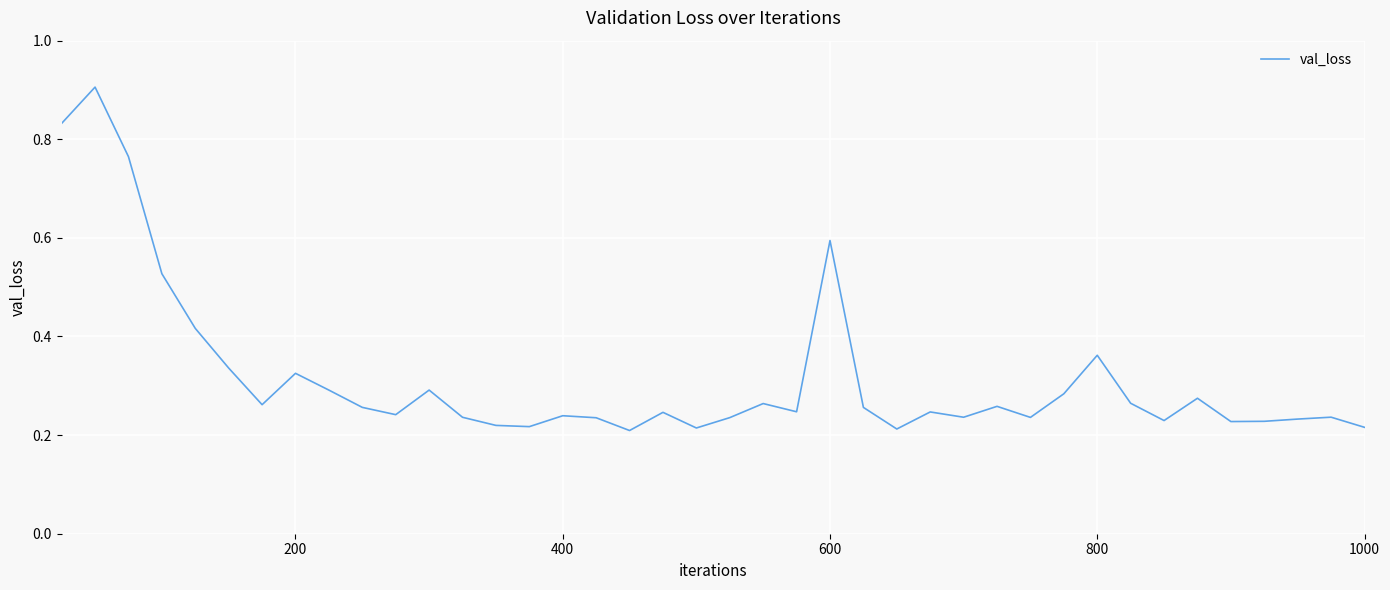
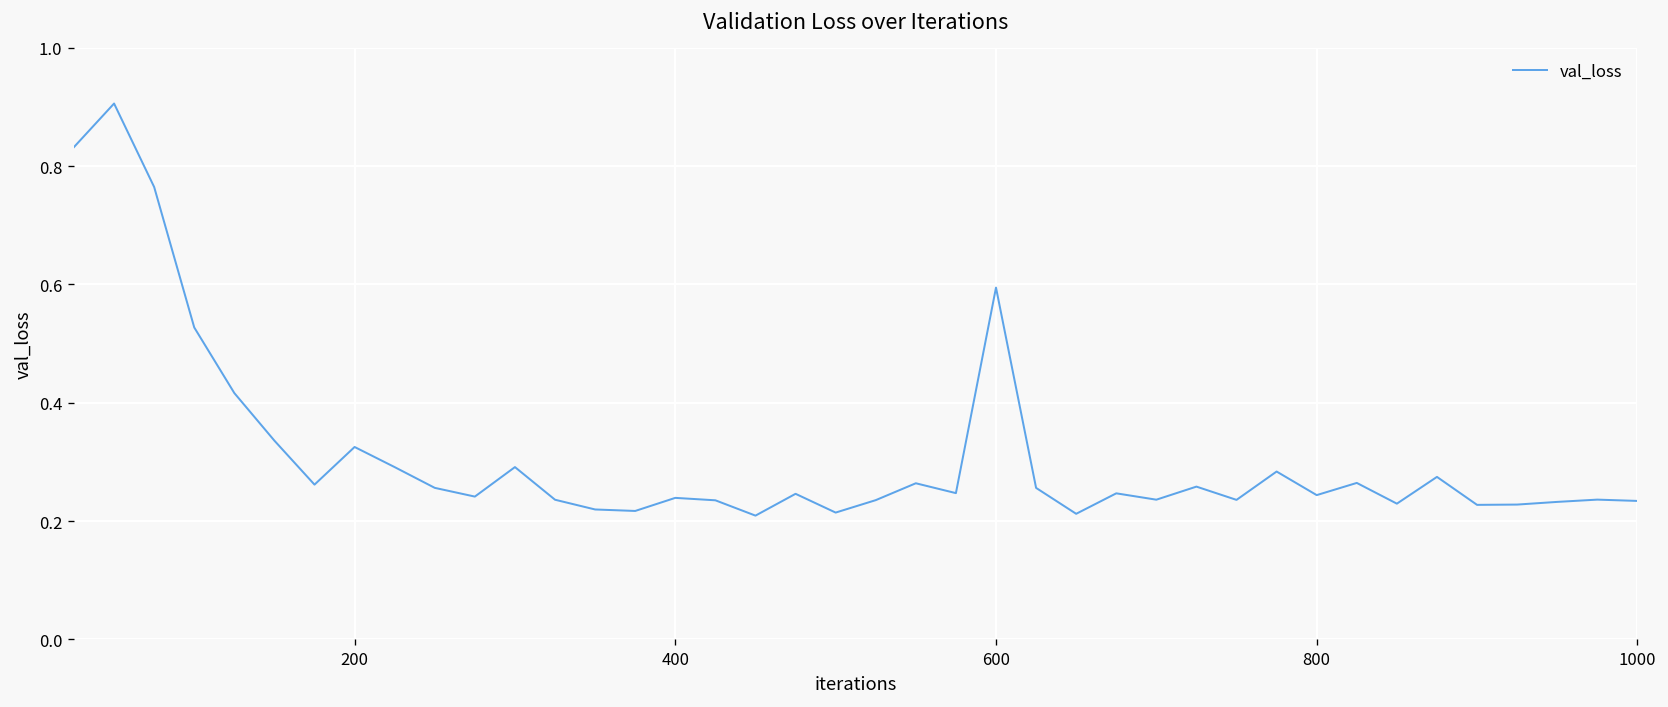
  {
    "200": 0.33,
    "400": 0.24,
    "600": 0.59,
-   "800": 0.36,
-   "1000": 0.22
+   "800": 0.24,
+   "1000": 0.23
  }
